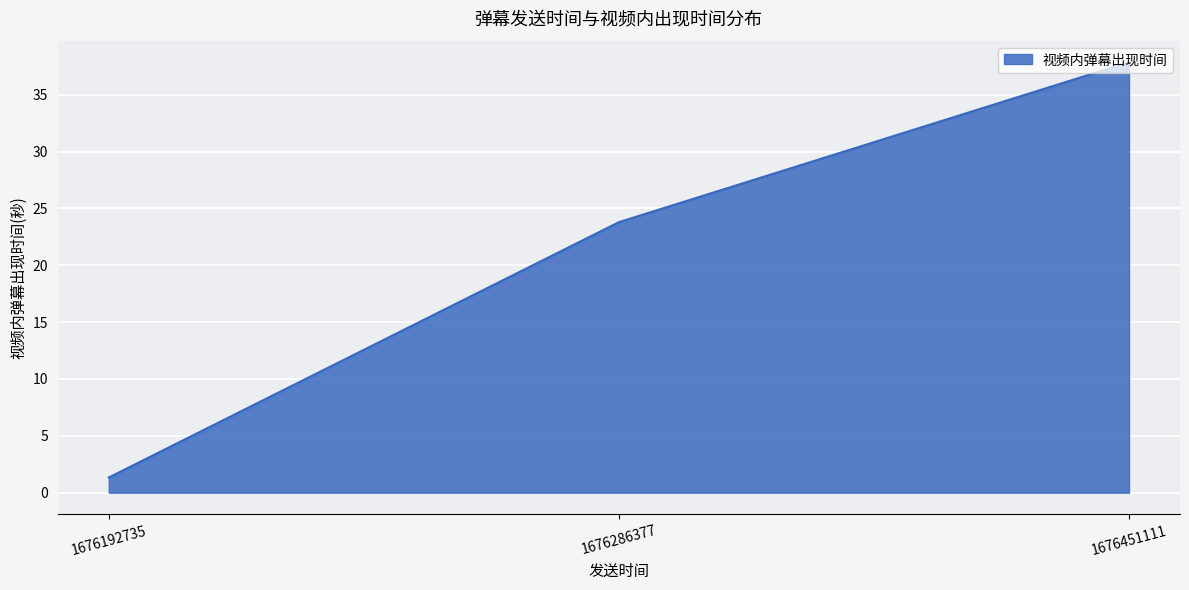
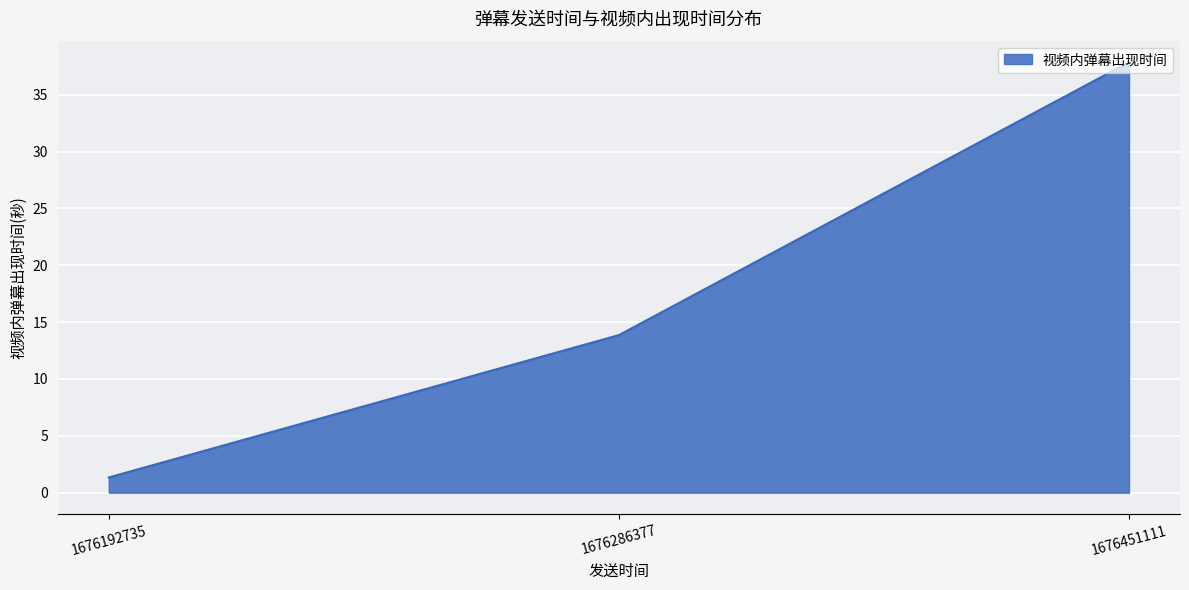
  {
    "1676192735": 1.3,
-   "1676286377": 23.8
+   "1676286377": 13.9
  }
